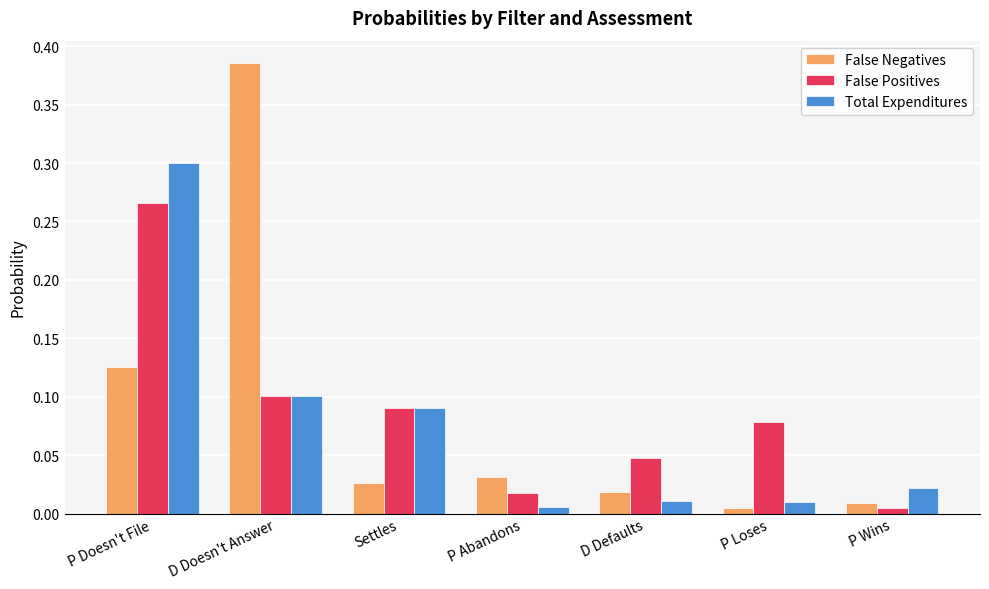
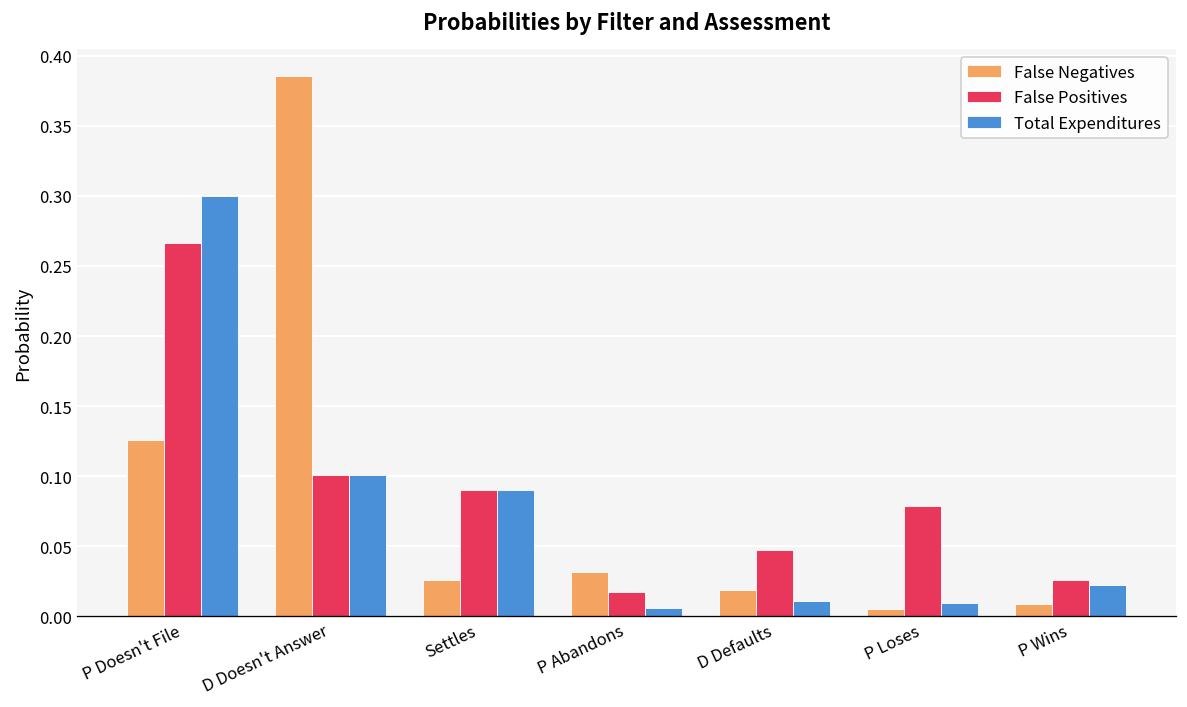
  {
    "False Negatives": {
      "P Doesn't File": 0.126,
      "D Doesn't Answer": 0.385,
      "Settles": 0.026,
      "P Abandons": 0.031,
      "D Defaults": 0.019,
      "P Loses": 0.005,
      "P Wins": 0.009
    },
    "False Positives": {
      "P Doesn't File": 0.266,
      "D Doesn't Answer": 0.101,
      "Settles": 0.090,
      "P Abandons": 0.017,
      "D Defaults": 0.047,
      "P Loses": 0.079,
-     "P Wins": 0.005
+     "P Wins": 0.026
    },
    "Total Expenditures": {
      "P Doesn't File": 0.300,
      "D Doesn't Answer": 0.101,
      "Settles": 0.090,
      "P Abandons": 0.006,
      "D Defaults": 0.011,
      "P Loses": 0.010,
      "P Wins": 0.022
    }
  }
